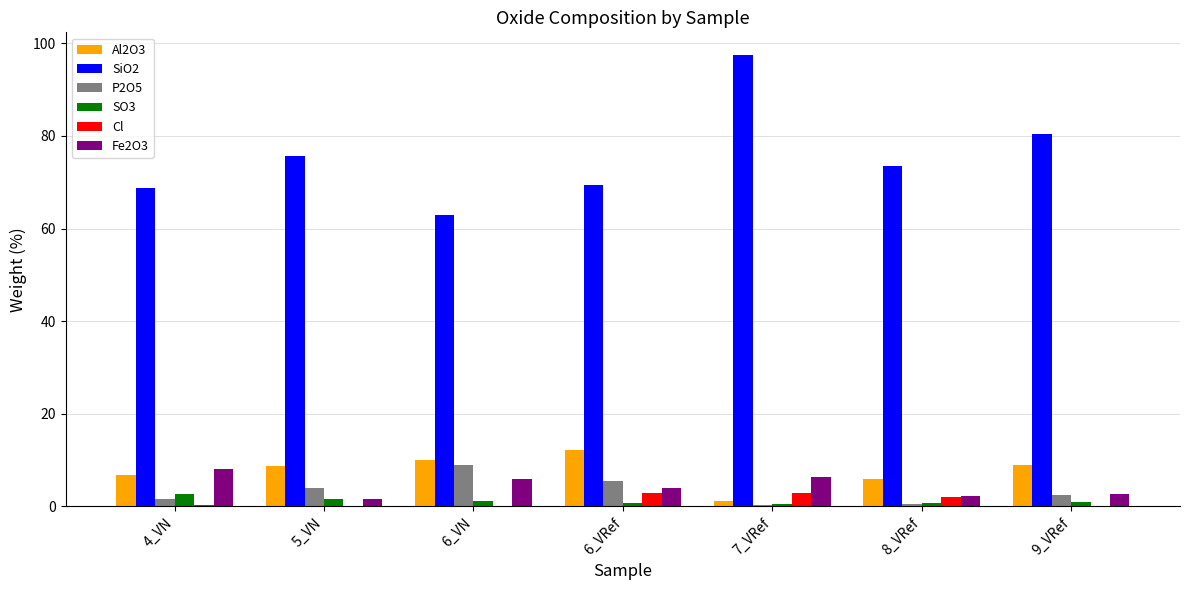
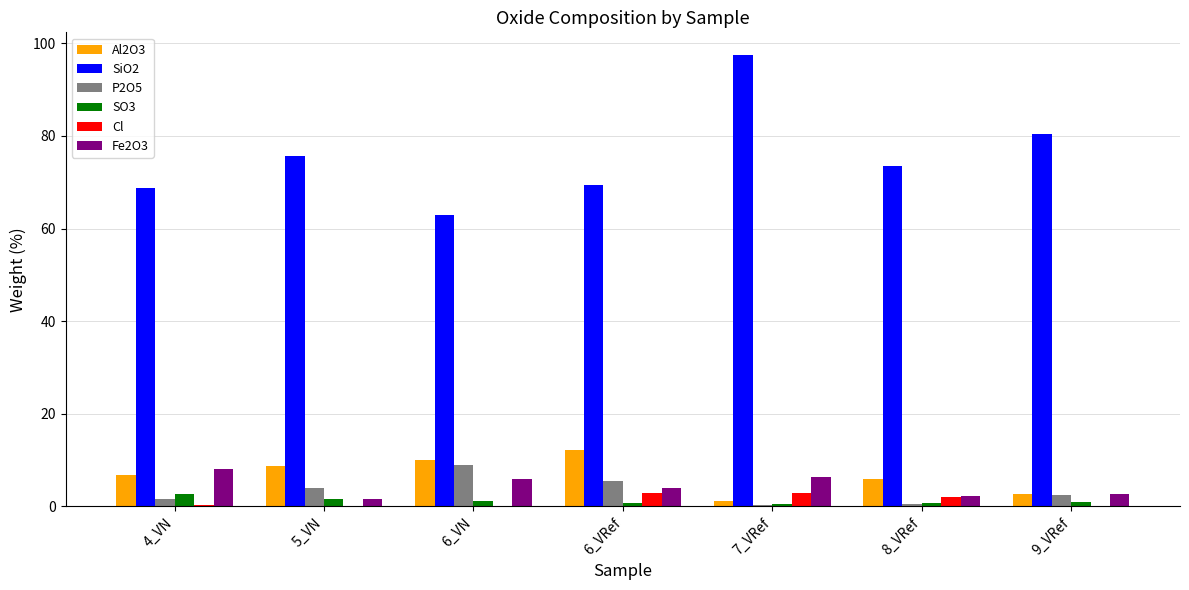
  {
    "Al2O3": {
      "4_VN": 7,
      "5_VN": 9,
      "6_VN": 10,
      "6_VRef": 12,
      "7_VRef": 1,
      "8_VRef": 6,
-     "9_VRef": 9
+     "9_VRef": 3
    },
    "SiO2": {
      "4_VN": 69,
      "5_VN": 76,
      "6_VN": 63,
      "6_VRef": 69,
      "7_VRef": 98,
      "8_VRef": 73,
      "9_VRef": 81
    },
    "P2O5": {
      "4_VN": 2,
      "5_VN": 4,
      "6_VN": 9,
      "6_VRef": 6,
      "8_VRef": 1,
      "9_VRef": 2
    },
    "SO3": {
      "4_VN": 3,
      "5_VN": 2,
      "6_VN": 1,
      "6_VRef": 1,
      "8_VRef": 1,
      "9_VRef": 1
    },
    "Cl": {
      "6_VRef": 3,
      "7_VRef": 3,
      "8_VRef": 2
    },
    "Fe2O3": {
      "4_VN": 8,
      "5_VN": 2,
      "6_VN": 6,
      "6_VRef": 4,
      "7_VRef": 6,
      "8_VRef": 2,
      "9_VRef": 3
    }
  }
